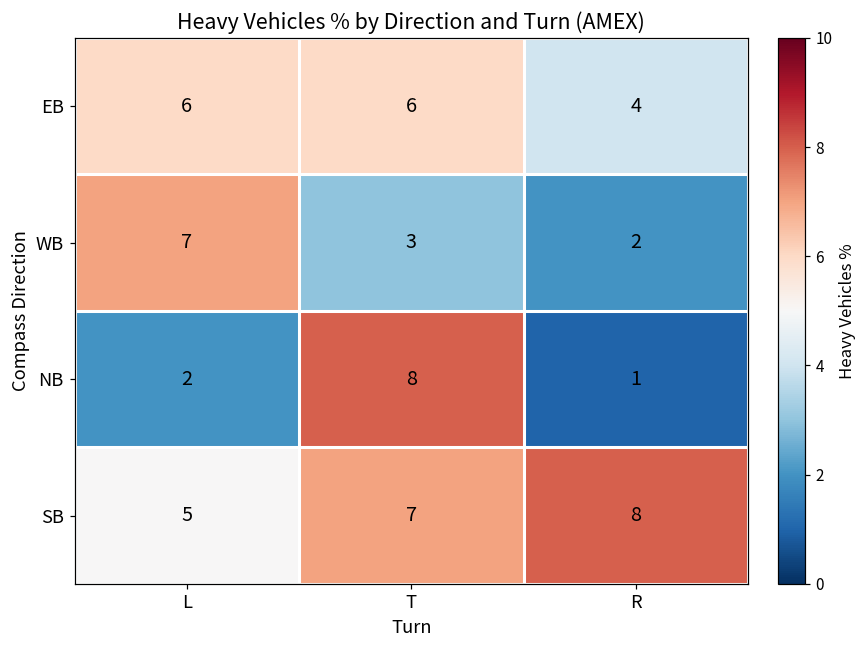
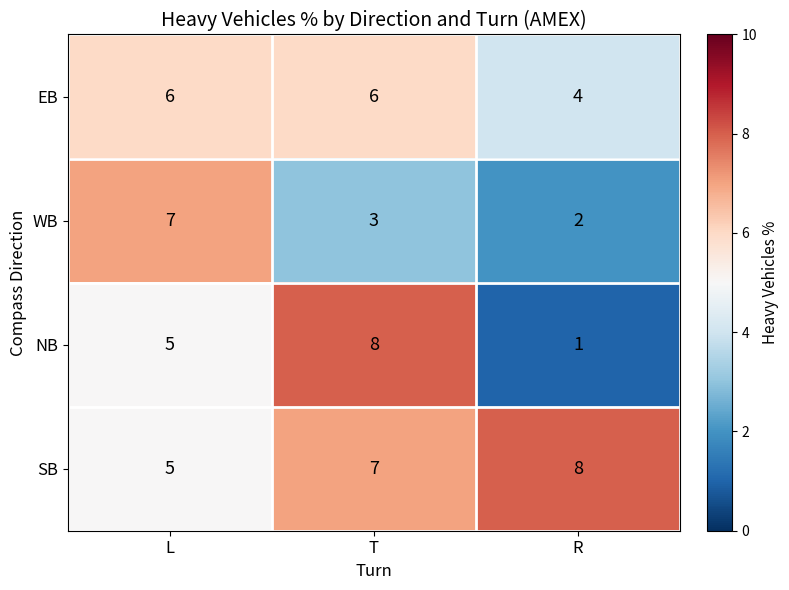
  {
    "EB": {
      "L": 6,
      "T": 6,
      "R": 4
    },
    "WB": {
      "L": 7,
      "T": 3,
      "R": 2
    },
    "NB": {
-     "L": 2,
+     "L": 5,
      "T": 8,
      "R": 1
    },
    "SB": {
      "L": 5,
      "T": 7,
      "R": 8
    }
  }
